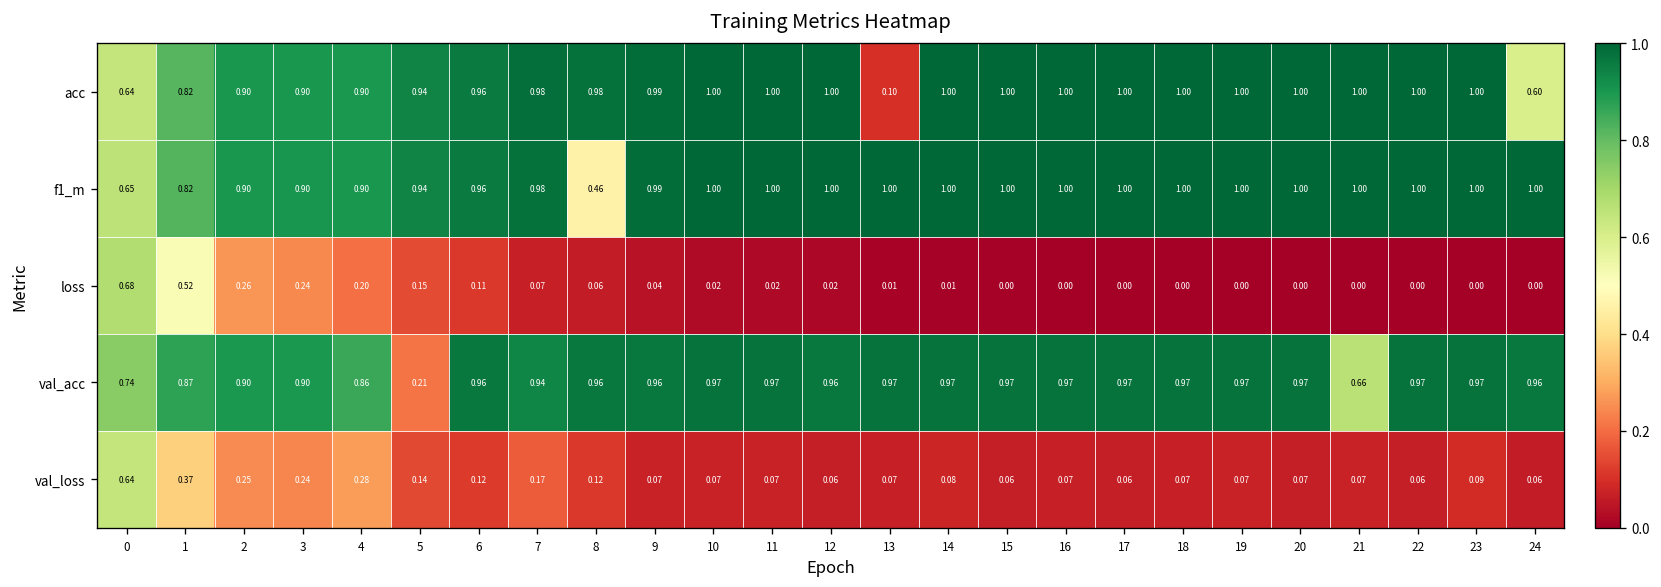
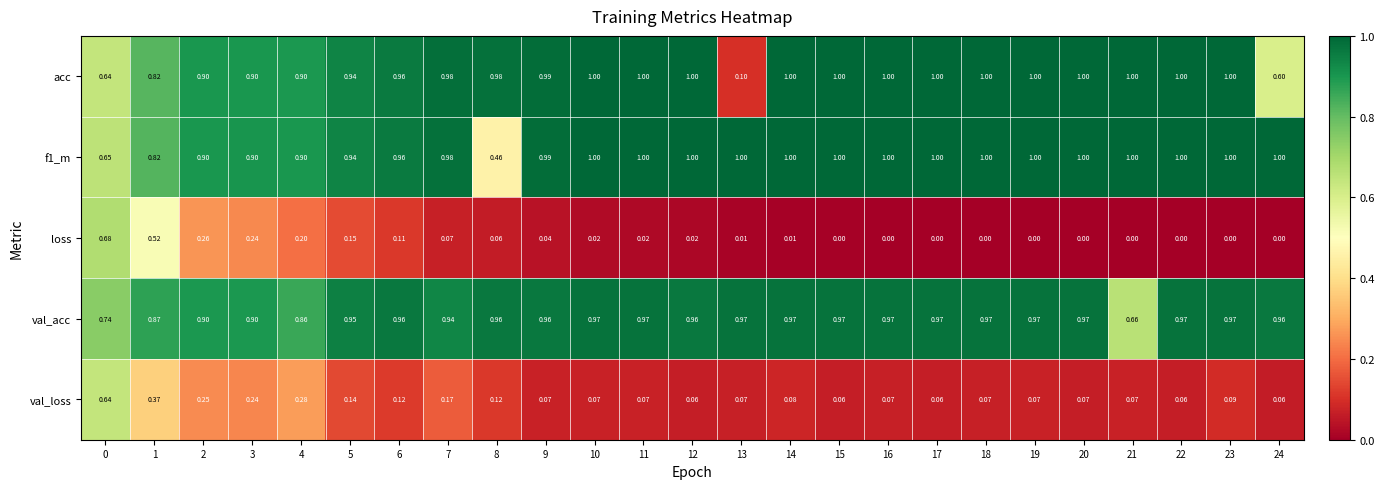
  {
    "acc": {
      "0": 0.64,
      "1": 0.82,
      "2": 0.90,
      "3": 0.90,
      "4": 0.90,
      "5": 0.94,
      "6": 0.96,
      "7": 0.98,
      "8": 0.98,
      "9": 0.99,
      "10": 1.00,
      "11": 1.00,
      "12": 1.00,
      "13": 0.10,
      "14": 1.00,
      "15": 1.00,
      "16": 1.00,
      "17": 1.00,
      "18": 1.00,
      "19": 1.00,
      "20": 1.00,
      "21": 1.00,
      "22": 1.00,
      "23": 1.00,
      "24": 0.60
    },
    "f1_m": {
      "0": 0.65,
      "1": 0.82,
      "2": 0.90,
      "3": 0.90,
      "4": 0.90,
      "5": 0.94,
      "6": 0.96,
      "7": 0.98,
      "8": 0.46,
      "9": 0.99,
      "10": 1.00,
      "11": 1.00,
      "12": 1.00,
      "13": 1.00,
      "14": 1.00,
      "15": 1.00,
      "16": 1.00,
      "17": 1.00,
      "18": 1.00,
      "19": 1.00,
      "20": 1.00,
      "21": 1.00,
      "22": 1.00,
      "23": 1.00,
      "24": 1.00
    },
    "loss": {
      "0": 0.68,
      "1": 0.52,
      "2": 0.26,
      "3": 0.24,
      "4": 0.20,
      "5": 0.15,
      "6": 0.11,
      "7": 0.07,
      "8": 0.06,
      "9": 0.04,
      "10": 0.02,
      "11": 0.02,
      "12": 0.02,
      "13": 0.01,
      "14": 0.01,
      "15": 0.00,
      "16": 0.00,
      "17": 0.00,
      "18": 0.00,
      "19": 0.00,
      "20": 0.00,
      "21": 0.00,
      "22": 0.00,
      "23": 0.00,
      "24": 0.00
    },
    "val_acc": {
      "0": 0.74,
      "1": 0.87,
      "2": 0.90,
      "3": 0.90,
      "4": 0.86,
-     "5": 0.21,
+     "5": 0.95,
      "6": 0.96,
      "7": 0.94,
      "8": 0.96,
      "9": 0.96,
      "10": 0.97,
      "11": 0.97,
      "12": 0.96,
      "13": 0.97,
      "14": 0.97,
      "15": 0.97,
      "16": 0.97,
      "17": 0.97,
      "18": 0.97,
      "19": 0.97,
      "20": 0.97,
      "21": 0.66,
      "22": 0.97,
      "23": 0.97,
      "24": 0.96
    },
    "val_loss": {
      "0": 0.64,
      "1": 0.37,
      "2": 0.25,
      "3": 0.24,
      "4": 0.28,
      "5": 0.14,
      "6": 0.12,
      "7": 0.17,
      "8": 0.12,
      "9": 0.07,
      "10": 0.07,
      "11": 0.07,
      "12": 0.06,
      "13": 0.07,
      "14": 0.08,
      "15": 0.06,
      "16": 0.07,
      "17": 0.06,
      "18": 0.07,
      "19": 0.07,
      "20": 0.07,
      "21": 0.07,
      "22": 0.06,
      "23": 0.09,
      "24": 0.06
    }
  }
